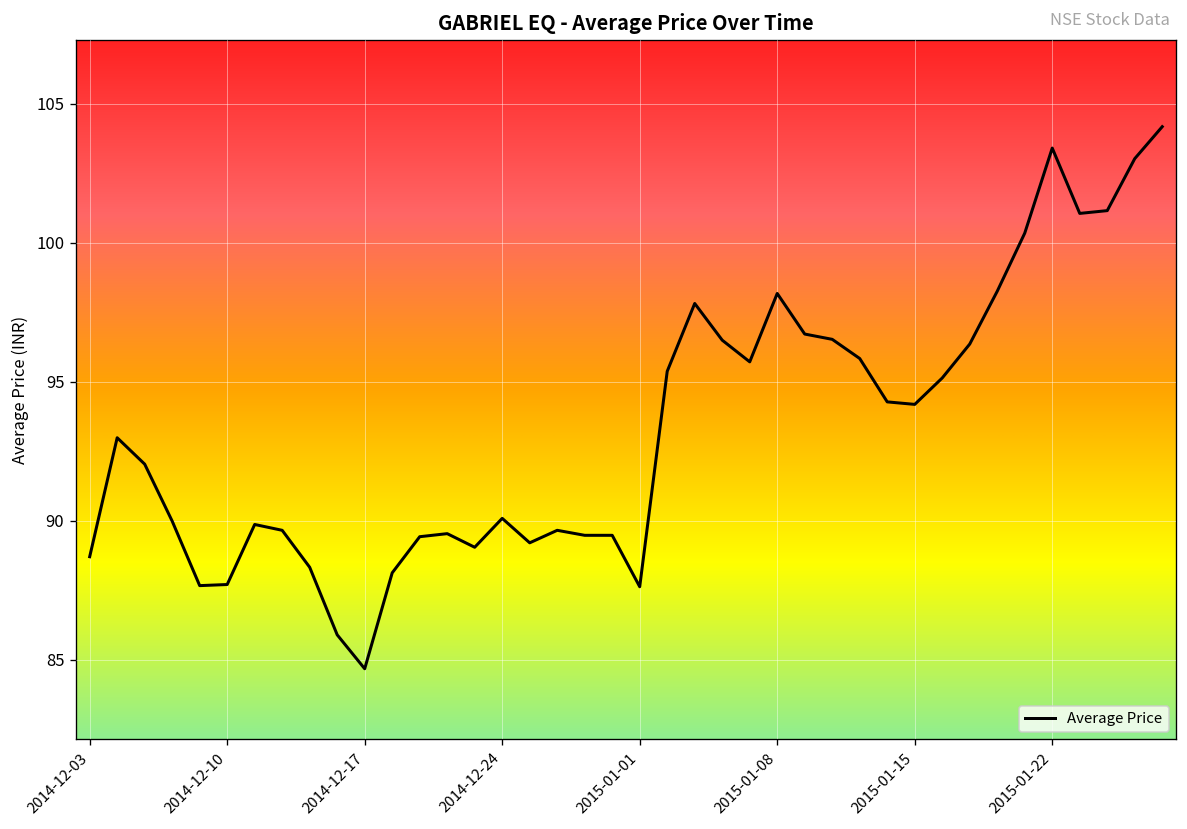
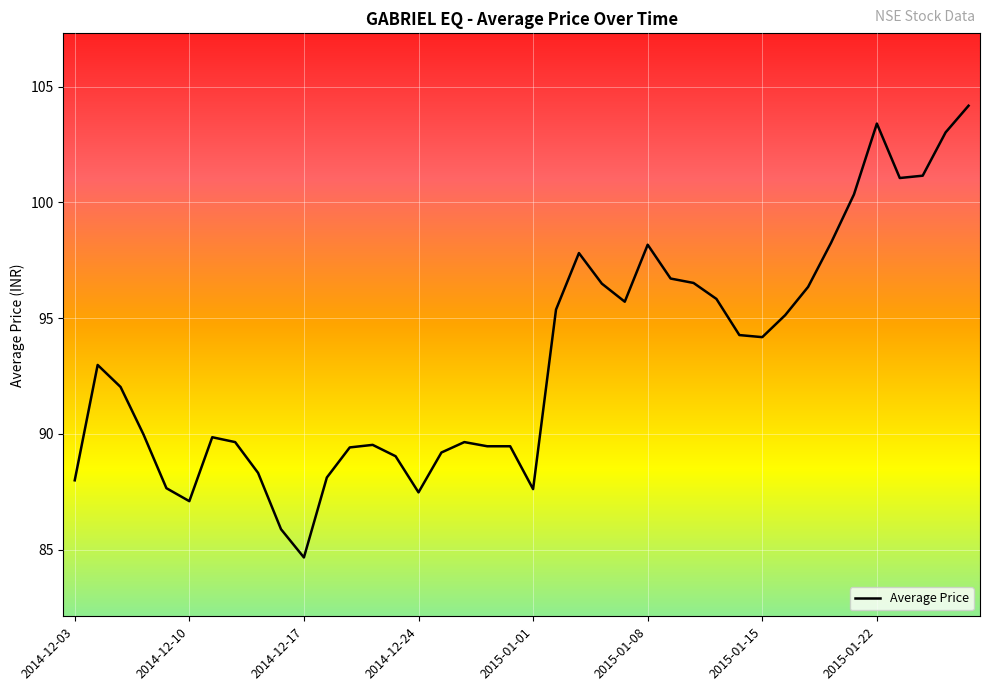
  {
-   "2014-12-03": 88.7,
-   "2014-12-10": 87.7,
+   "2014-12-03": 88.0,
+   "2014-12-10": 87.1,
    "2014-12-17": 84.7,
-   "2014-12-24": 90.1,
+   "2014-12-24": 87.5,
    "2015-01-01": 87.6,
    "2015-01-08": 98.2,
    "2015-01-15": 94.2,
    "2015-01-22": 103.4
  }
